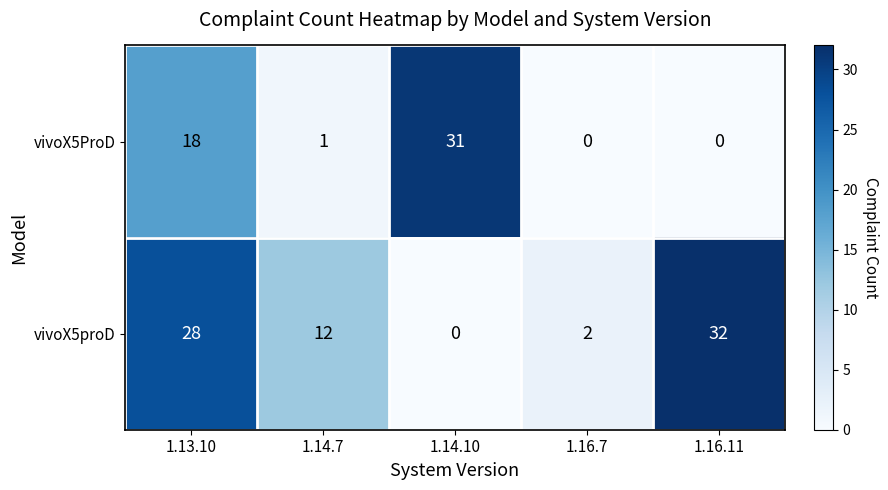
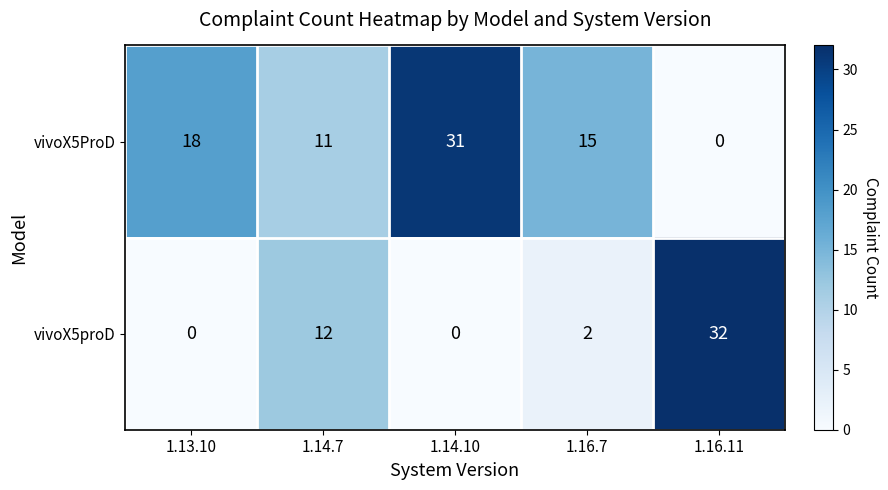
  {
    "vivoX5ProD": {
      "1.13.10": 18,
-     "1.14.7": 1,
+     "1.14.7": 11,
      "1.14.10": 31,
-     "1.16.7": 0,
+     "1.16.7": 15,
      "1.16.11": 0
    },
    "vivoX5proD": {
-     "1.13.10": 28,
+     "1.13.10": 0,
      "1.14.7": 12,
      "1.14.10": 0,
      "1.16.7": 2,
      "1.16.11": 32
    }
  }
